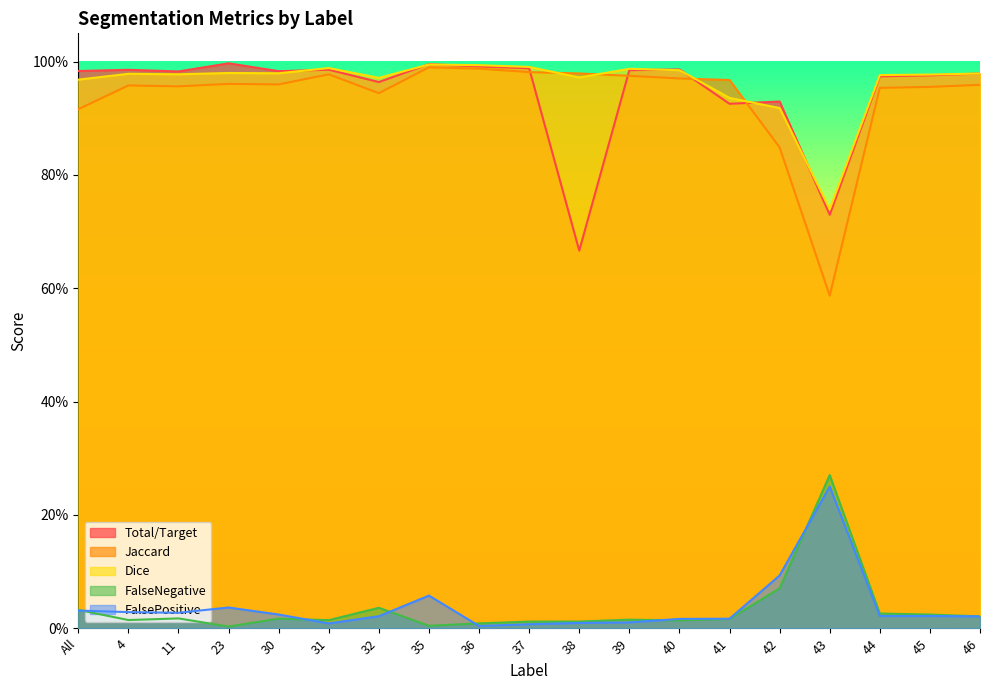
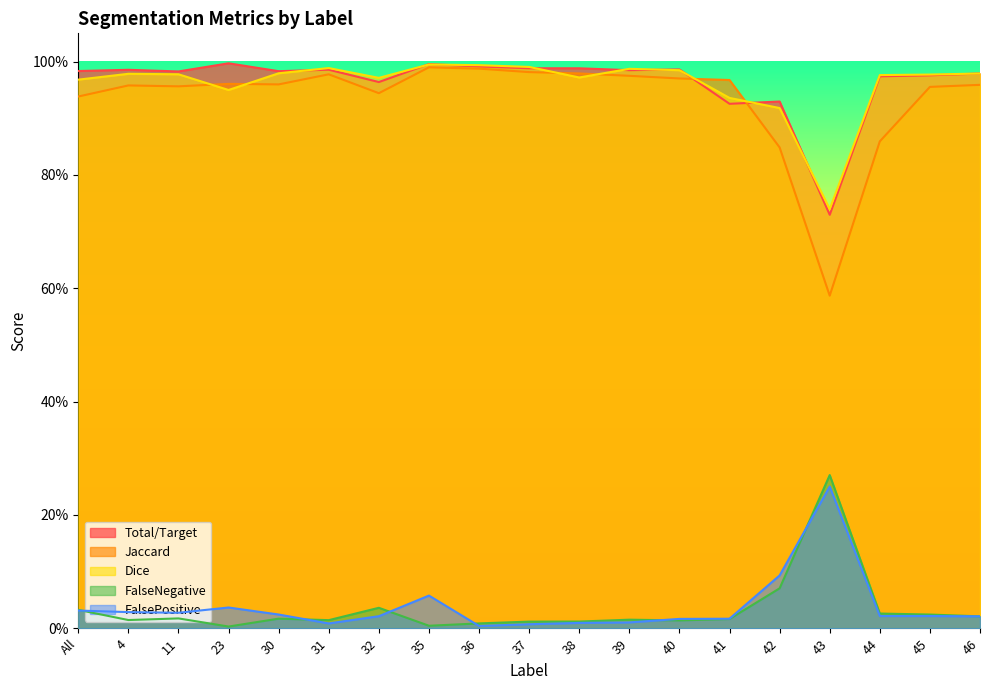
  {
    "Total/Target": {
      "All": "98%",
      "4": "99%",
      "11": "98%",
      "23": "100%",
      "32": "96%",
-     "38": "67%",
+     "38": "99%",
      "41": "93%",
      "42": "93%",
      "43": "73%"
    },
    "Jaccard": {
-     "All": "92%",
+     "All": "94%",
      "4": "96%",
      "11": "96%",
      "23": "96%",
      "30": "96%",
      "31": "98%",
      "32": "94%",
      "35": "99%",
      "37": "98%",
      "38": "98%",
      "39": "98%",
      "40": "97%",
      "41": "97%",
      "42": "85%",
      "43": "59%",
-     "44": "95%",
+     "44": "86%",
      "45": "96%",
      "46": "96%"
    },
    "Dice": {
      "All": "97%",
      "4": "98%",
      "11": "98%",
-     "23": "98%",
+     "23": "95%",
      "32": "97%",
      "38": "97%",
      "41": "94%",
      "42": "92%",
      "43": "74%"
    },
    "FalseNegative": {
      "23": "0%",
      "30": "2%",
      "31": "1%",
      "32": "4%",
      "35": "0%",
      "37": "1%",
      "39": "2%",
      "42": "7%",
      "43": "27%"
    },
    "FalsePositive": {
      "23": "4%",
      "30": "2%",
      "31": "1%",
      "32": "2%",
      "35": "6%",
      "37": "1%",
      "39": "1%",
      "42": "9%",
      "43": "25%"
    }
  }
